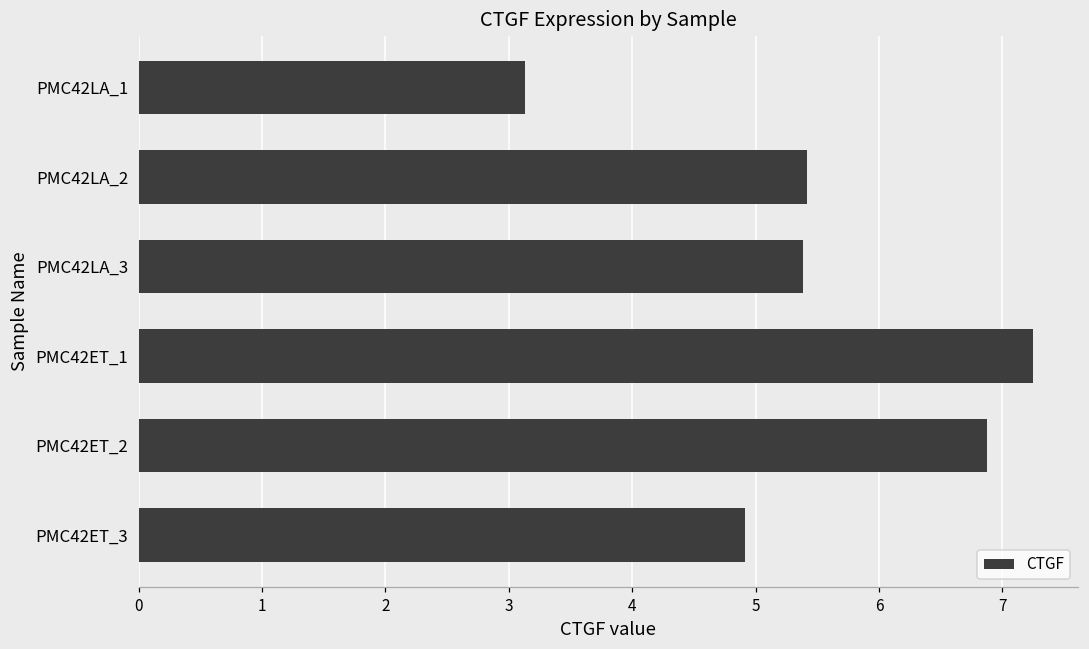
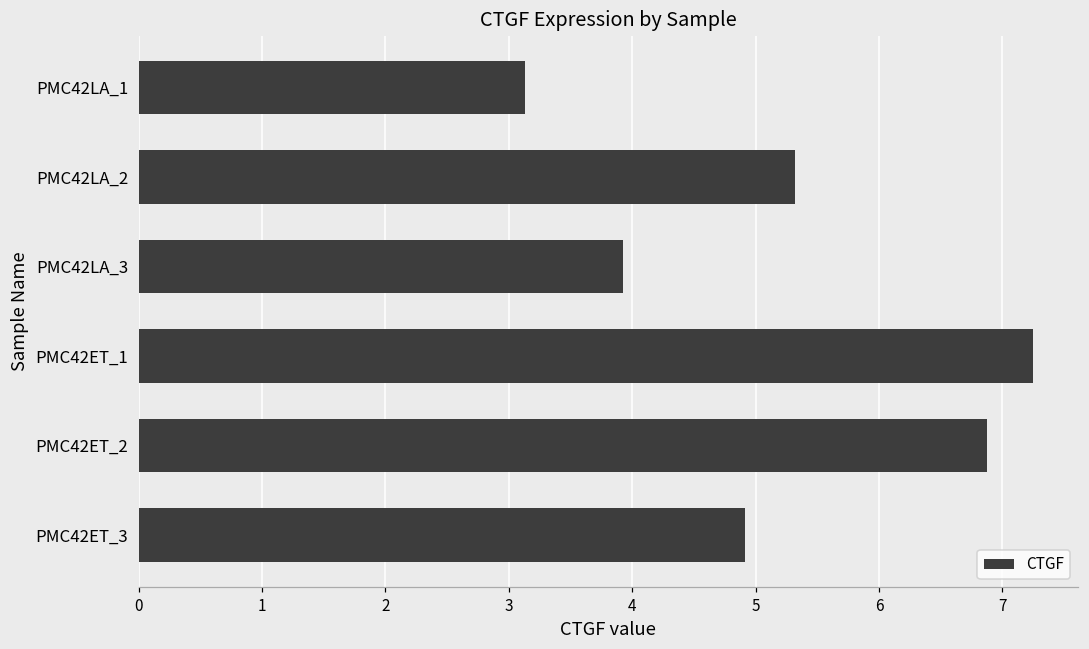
  {
    "PMC42LA_1": 3.13,
-   "PMC42LA_2": 5.41,
-   "PMC42LA_3": 5.39,
+   "PMC42LA_2": 5.32,
+   "PMC42LA_3": 3.93,
    "PMC42ET_1": 7.25,
    "PMC42ET_2": 6.87,
    "PMC42ET_3": 4.91
  }
